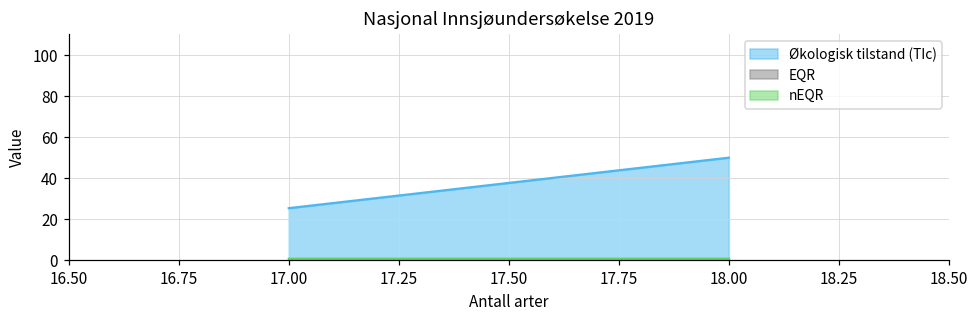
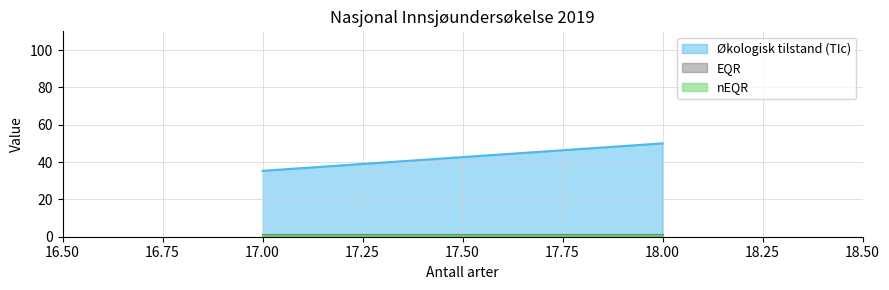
  {
    "Økologisk tilstand (TIc)": {
-     "17.00": 25,
+     "17.00": 35,
      "18.00": 50
    }
  }
